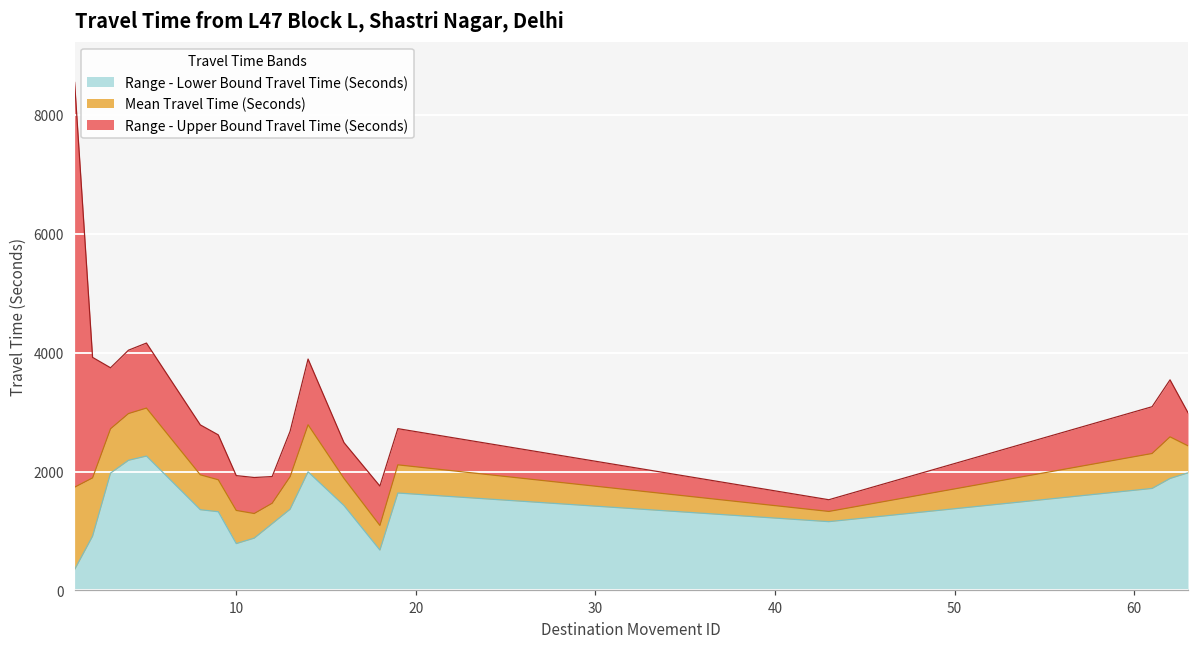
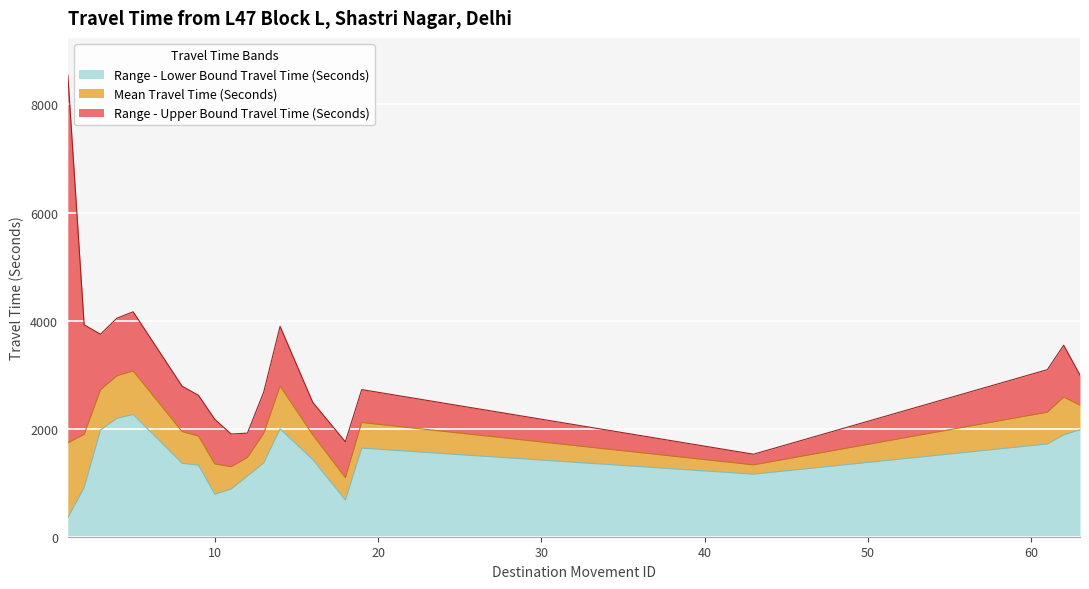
  {
    "Range - Lower Bound Travel Time (Seconds)": {
      "10": 800
    },
    "Mean Travel Time (Seconds)": {
      "10": 1300
    },
    "Range - Upper Bound Travel Time (Seconds)": {
-     "10": 1900
+     "10": 2200
    }
  }
